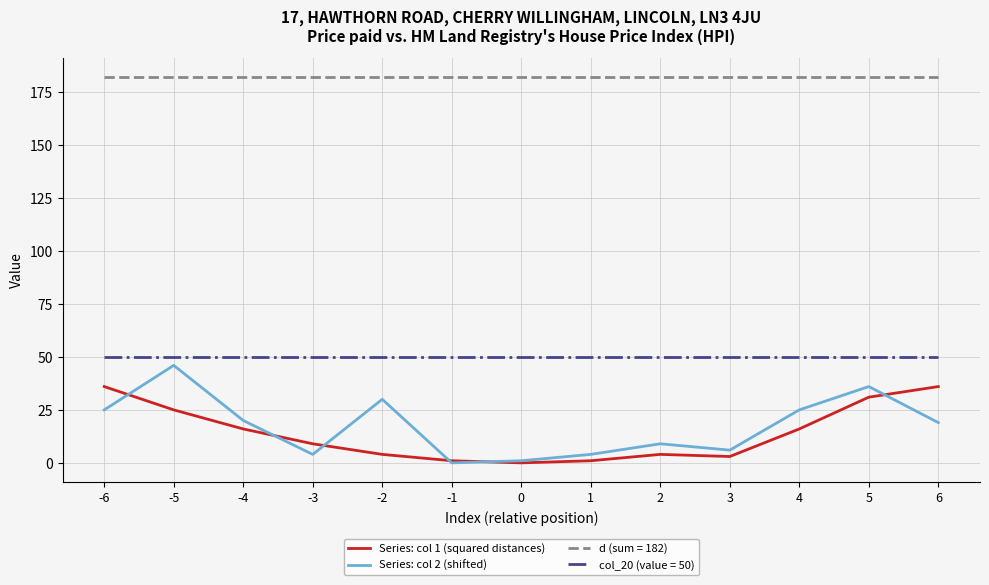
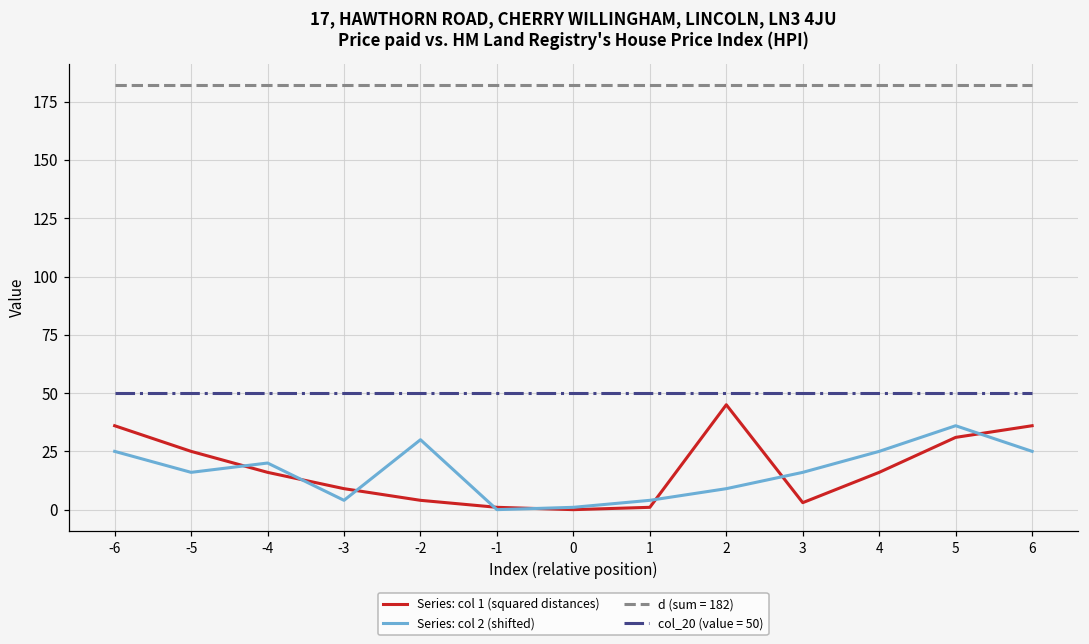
  {
    "Series: col 1 (squared distances)": {
      "-6": 36,
      "-5": 25,
      "-4": 16,
      "-3": 9,
      "-2": 4,
      "1": 1,
-     "2": 4,
+     "2": 45,
      "3": 3,
      "4": 16,
      "5": 31,
      "6": 36
    },
    "Series: col 2 (shifted)": {
      "-6": 25,
-     "-5": 46,
+     "-5": 16,
      "-4": 20,
      "-3": 4,
      "-2": 30,
      "1": 4,
      "2": 9,
-     "3": 6,
+     "3": 16,
      "4": 25,
      "5": 36,
-     "6": 19
+     "6": 25
    },
    "d (sum = 182)": {
      "-6": 182,
      "-5": 182,
      "-4": 182,
      "-3": 182,
      "-2": 182,
      "-1": 182,
      "0": 182,
      "1": 182,
      "2": 182,
      "3": 182,
      "4": 182,
      "5": 182,
      "6": 182
    },
    "col_20 (value = 50)": {
      "-6": 50,
      "-5": 50,
      "-4": 50,
      "-3": 50,
      "-2": 50,
      "-1": 50,
      "0": 50,
      "1": 50,
      "2": 50,
      "3": 50,
      "4": 50,
      "5": 50,
      "6": 50
    }
  }
